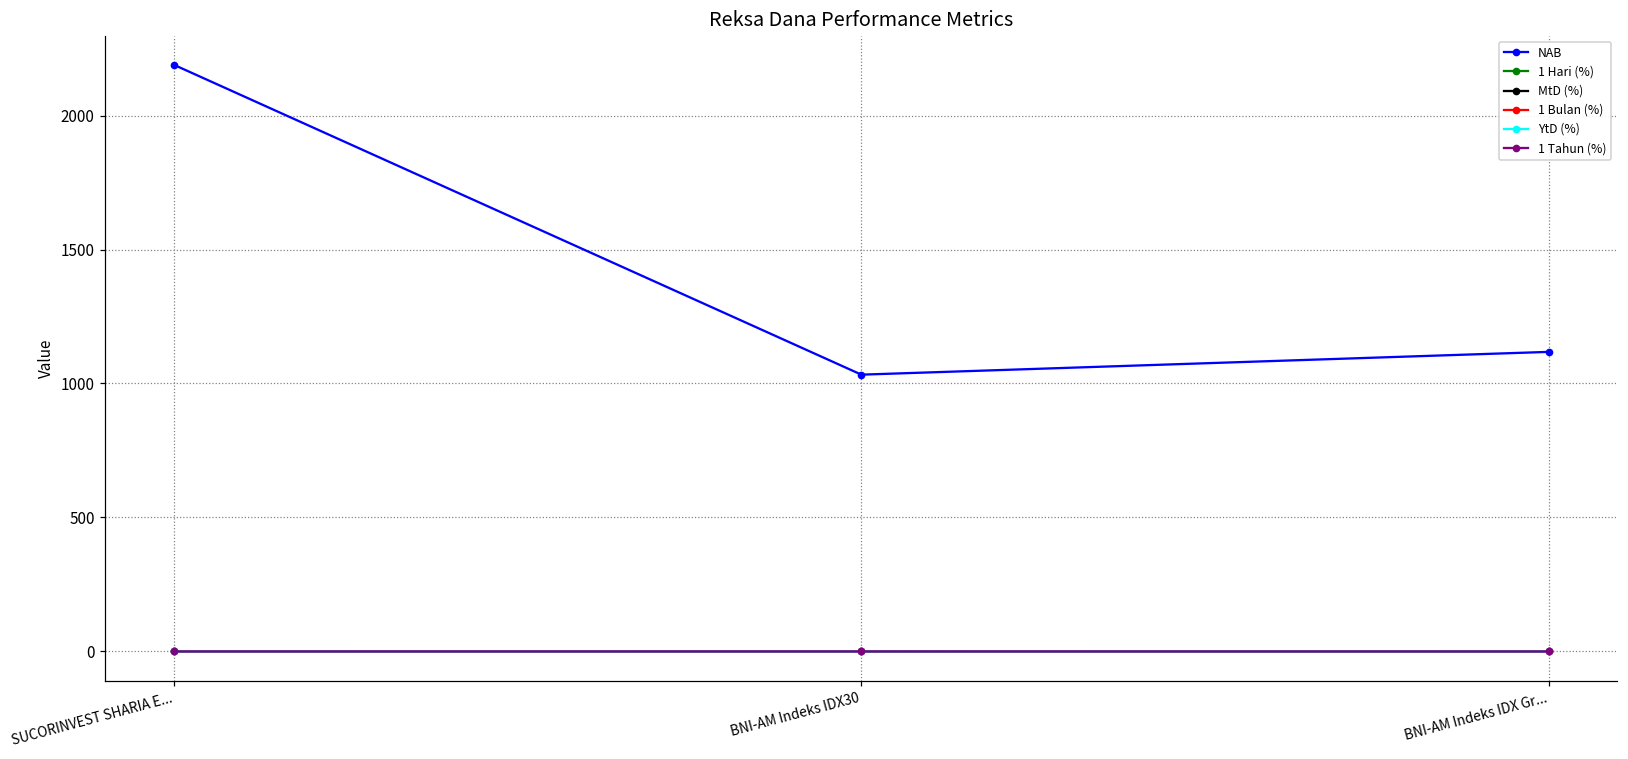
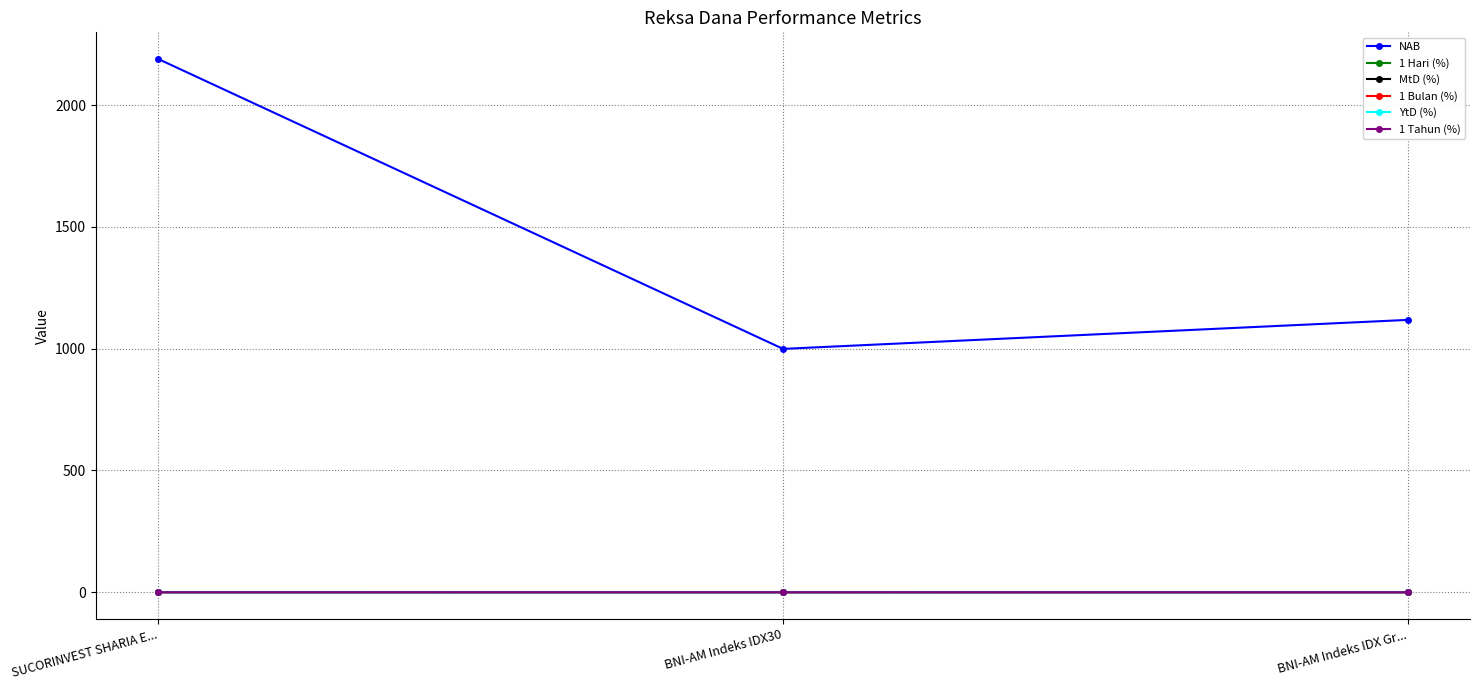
  {
    "NAB": {
      "SUCORINVEST SHARIA E...": 2190,
-     "BNI-AM Indeks IDX30": 1030,
+     "BNI-AM Indeks IDX30": 1000,
      "BNI-AM Indeks IDX Gr...": 1120
    },
    "1 Tahun (%)": {
      "SUCORINVEST SHARIA E...": 0,
      "BNI-AM Indeks IDX30": 0,
      "BNI-AM Indeks IDX Gr...": 0
    }
  }
